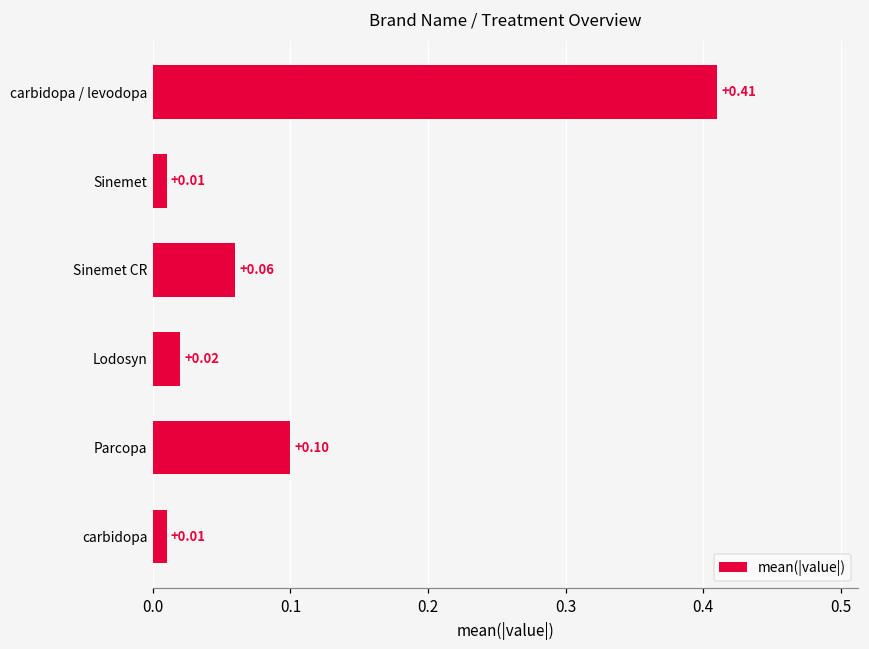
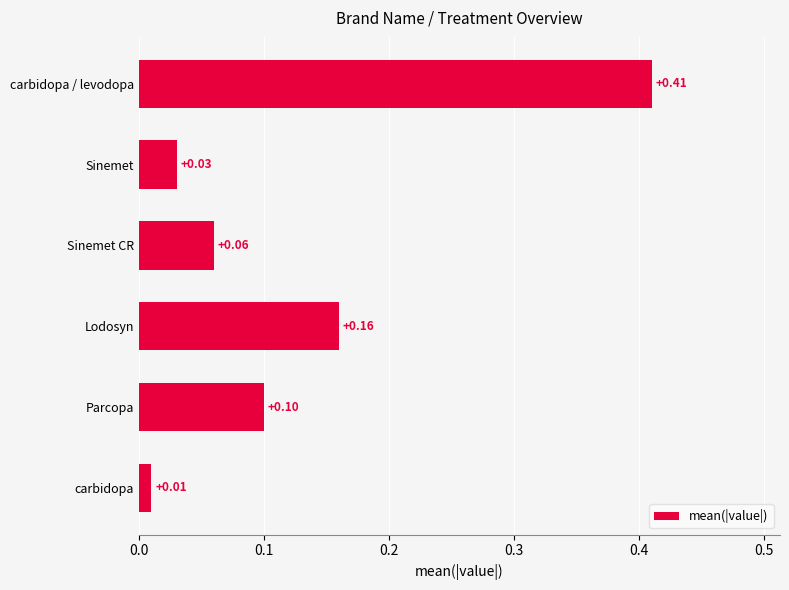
  {
    "carbidopa / levodopa": "+0.41",
-   "Sinemet": "+0.01",
+   "Sinemet": "+0.03",
    "Sinemet CR": "+0.06",
-   "Lodosyn": "+0.02",
+   "Lodosyn": "+0.16",
    "Parcopa": "+0.10",
    "carbidopa": "+0.01"
  }
